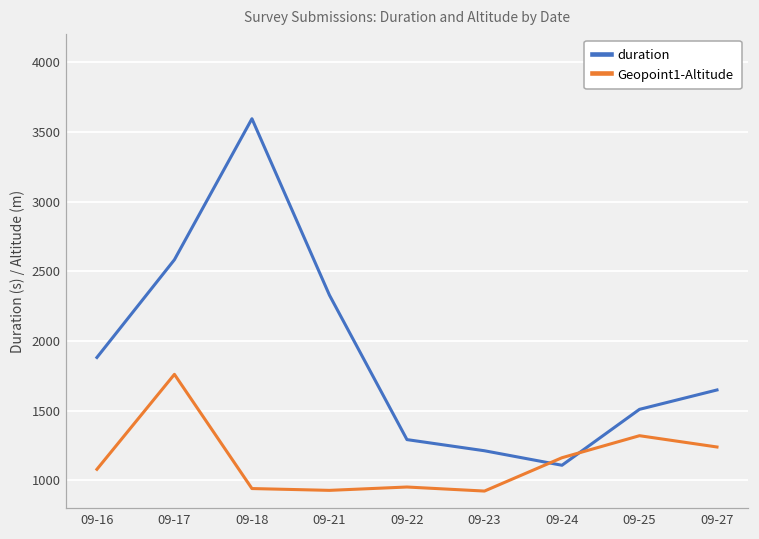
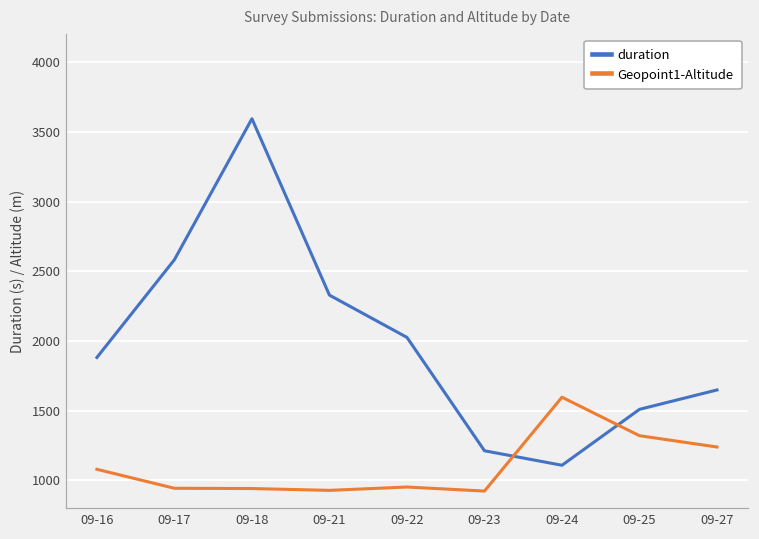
  {
    "duration": {
      "09-16": 1880,
      "09-17": 2580,
      "09-18": 3590,
      "09-21": 2330,
-     "09-22": 1290,
+     "09-22": 2030,
      "09-23": 1210,
      "09-24": 1110,
      "09-25": 1510,
      "09-27": 1650
    },
    "Geopoint1-Altitude": {
      "09-16": 1080,
-     "09-17": 1760,
+     "09-17": 940,
      "09-18": 940,
      "09-21": 930,
      "09-22": 950,
      "09-23": 920,
-     "09-24": 1160,
+     "09-24": 1600,
      "09-25": 1320,
      "09-27": 1240
    }
  }
